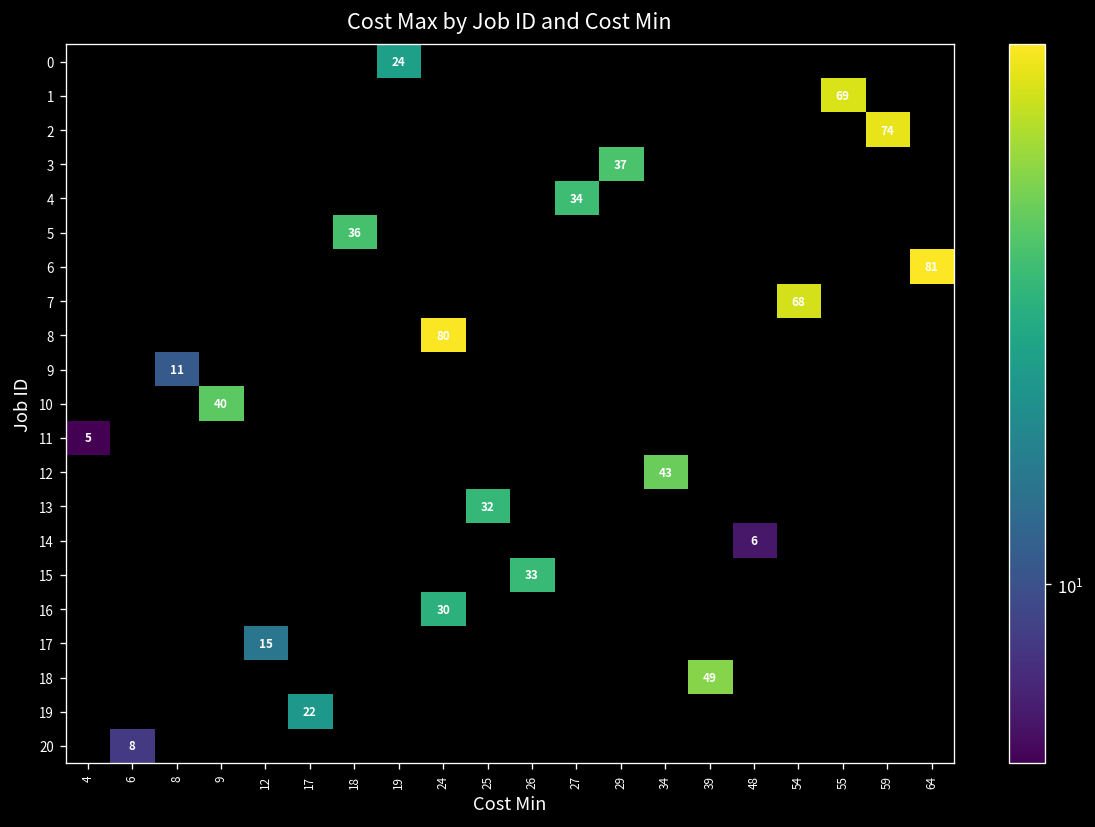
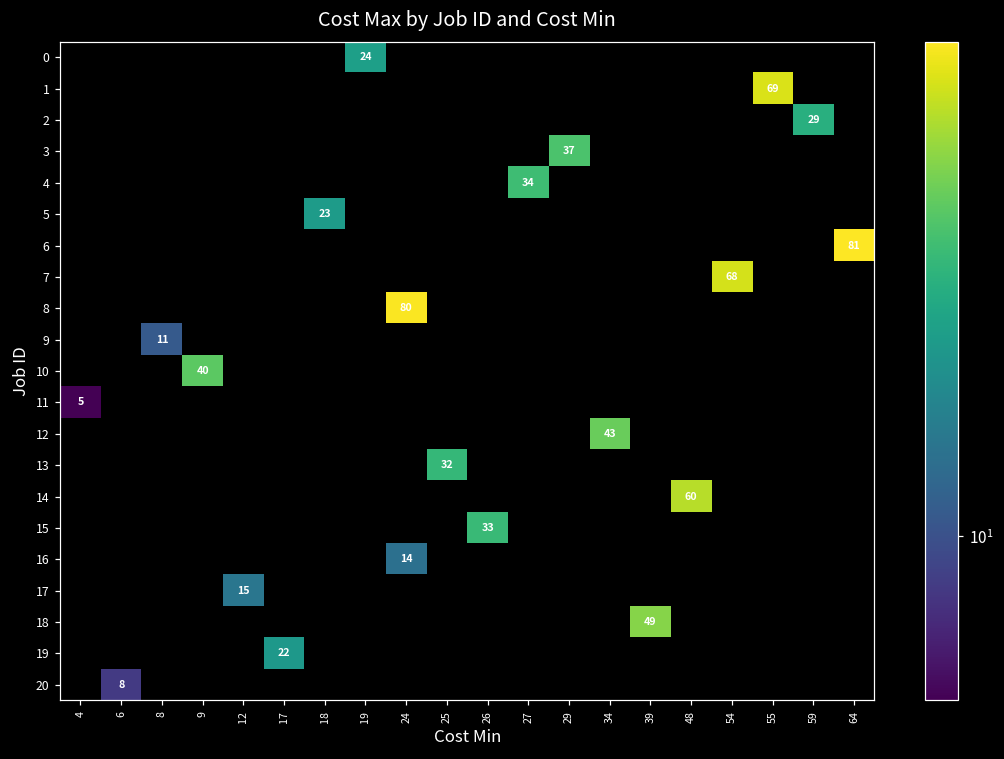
  {
    "0": {
      "19": 24
    },
    "1": {
      "55": 69
    },
    "2": {
-     "59": 74
+     "59": 29
    },
    "3": {
      "29": 37
    },
    "4": {
      "27": 34
    },
    "5": {
-     "18": 36
+     "18": 23
    },
    "6": {
      "64": 81
    },
    "7": {
      "54": 68
    },
    "8": {
      "24": 80
    },
    "9": {
      "8": 11
    },
    "10": {
      "9": 40
    },
    "11": {
      "4": 5
    },
    "12": {
      "34": 43
    },
    "13": {
      "25": 32
    },
    "14": {
-     "48": 6
+     "48": 60
    },
    "15": {
      "26": 33
    },
    "16": {
-     "24": 30
+     "24": 14
    },
    "17": {
      "12": 15
    },
    "18": {
      "39": 49
    },
    "19": {
      "17": 22
    },
    "20": {
      "6": 8
    }
  }
